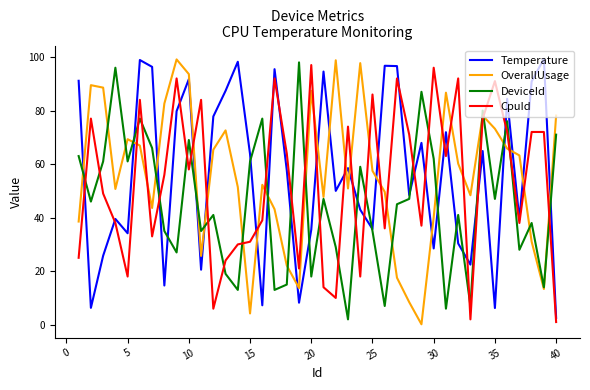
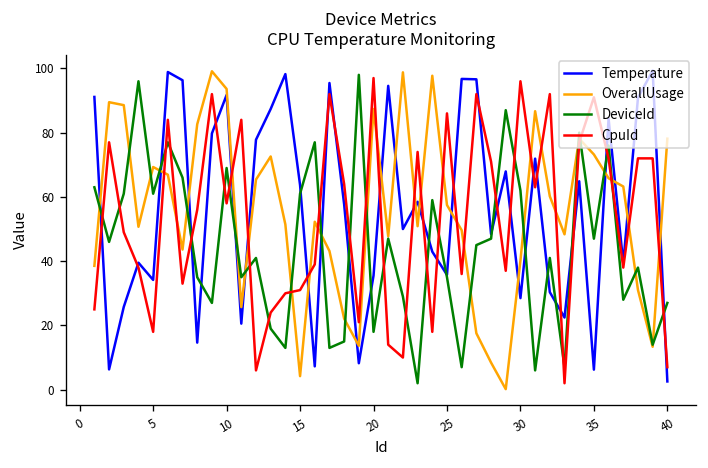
  {
    "Temperature": {
      "5": 34,
      "10": 92,
      "15": 64,
      "20": 35,
      "30": 28,
      "35": 6,
      "40": 3
    },
    "OverallUsage": {
      "5": 69,
      "10": 94,
      "15": 4,
      "20": 87,
      "25": 57,
      "30": 40,
      "35": 73
    },
    "DeviceId": {
      "5": 61,
      "10": 69,
      "15": 61,
      "20": 18,
      "30": 62,
      "35": 47,
-     "40": 71
+     "40": 27
    },
    "CpuId": {
      "5": 18,
      "10": 58,
      "15": 31,
      "20": 97,
      "25": 86,
      "30": 96,
-     "40": 1
+     "40": 7
    }
  }
